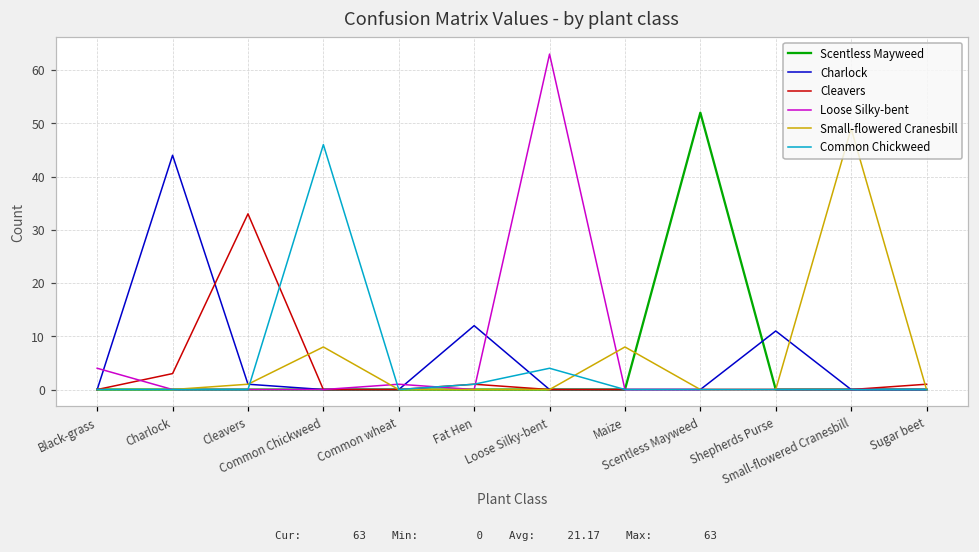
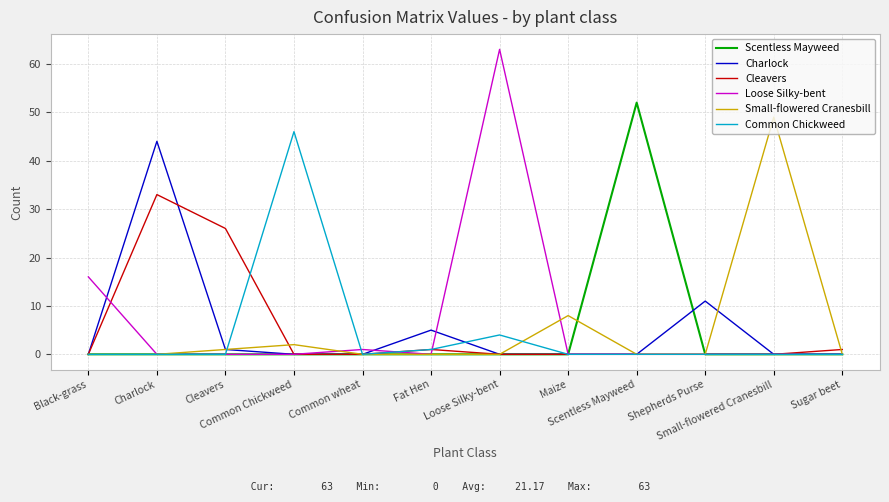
  {
    "Scentless Mayweed": {
      "Scentless Mayweed": 52
    },
    "Charlock": {
      "Charlock": 44,
-     "Fat Hen": 12,
+     "Fat Hen": 5,
      "Shepherds Purse": 11
    },
    "Cleavers": {
-     "Charlock": 3,
-     "Cleavers": 33,
+     "Charlock": 33,
+     "Cleavers": 26,
      "Sugar beet": 1
    },
    "Loose Silky-bent": {
-     "Black-grass": 4,
+     "Black-grass": 16,
      "Common wheat": 1,
      "Loose Silky-bent": 63
    },
    "Small-flowered Cranesbill": {
-     "Common Chickweed": 8,
+     "Common Chickweed": 2,
      "Maize": 8
    },
    "Common Chickweed": {
      "Common Chickweed": 46,
      "Loose Silky-bent": 4
    }
  }
